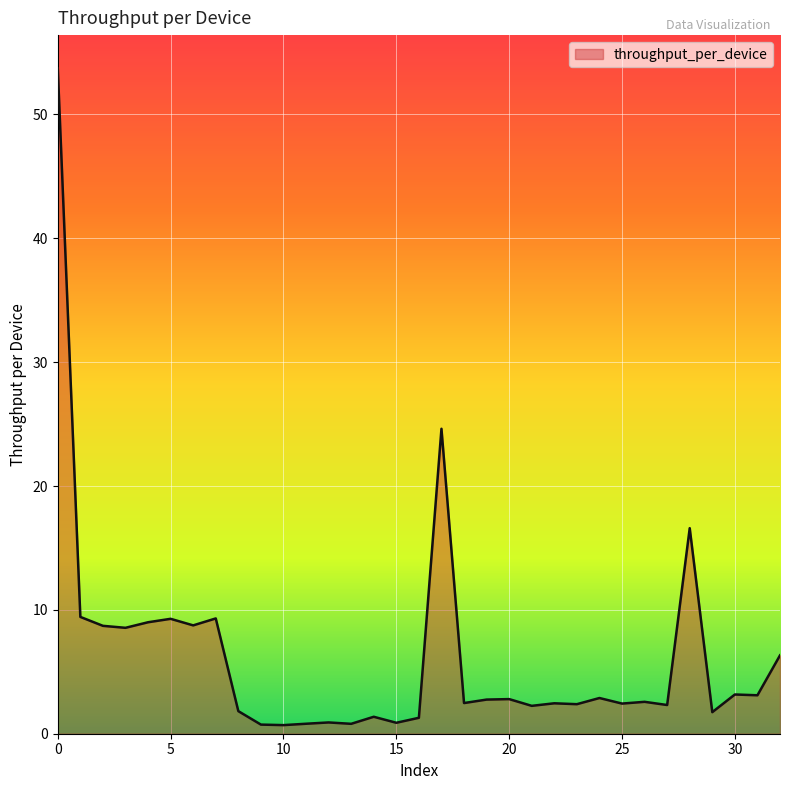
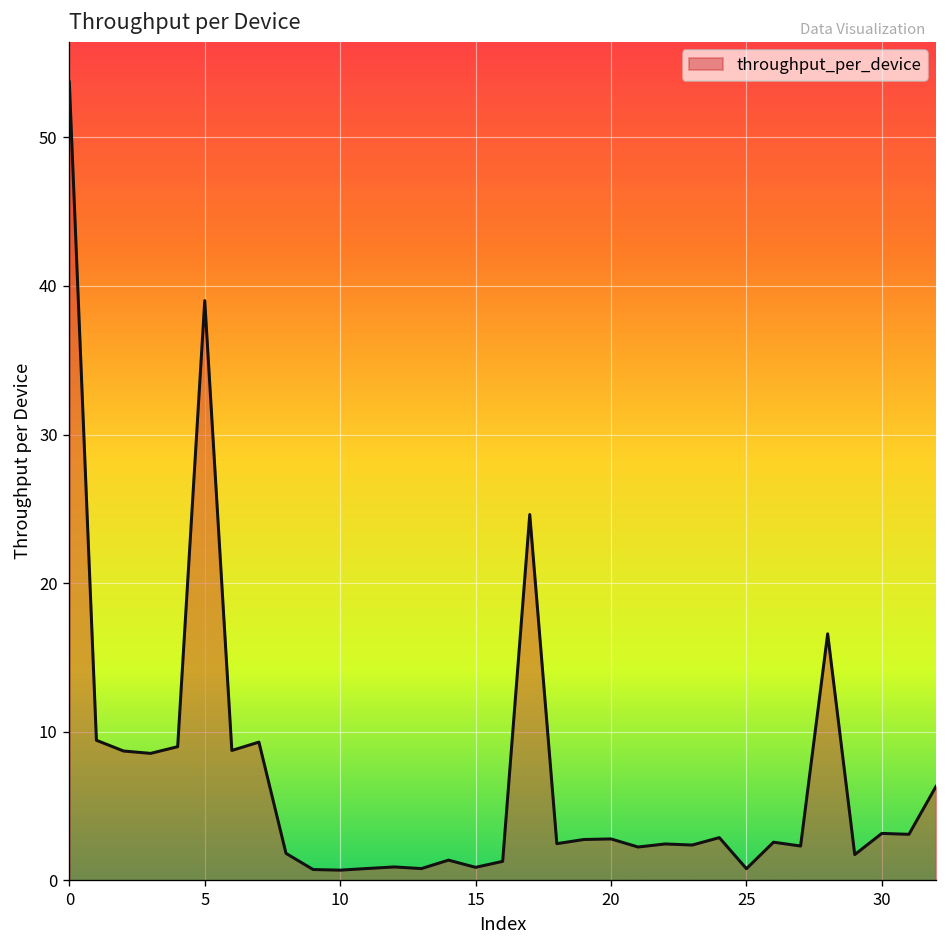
  {
    "0": 53.7,
-   "5": 9.3,
+   "5": 39.0,
    "10": 0.7,
    "15": 0.9,
    "20": 2.8,
-   "25": 2.4,
+   "25": 0.8,
    "30": 3.2
  }
